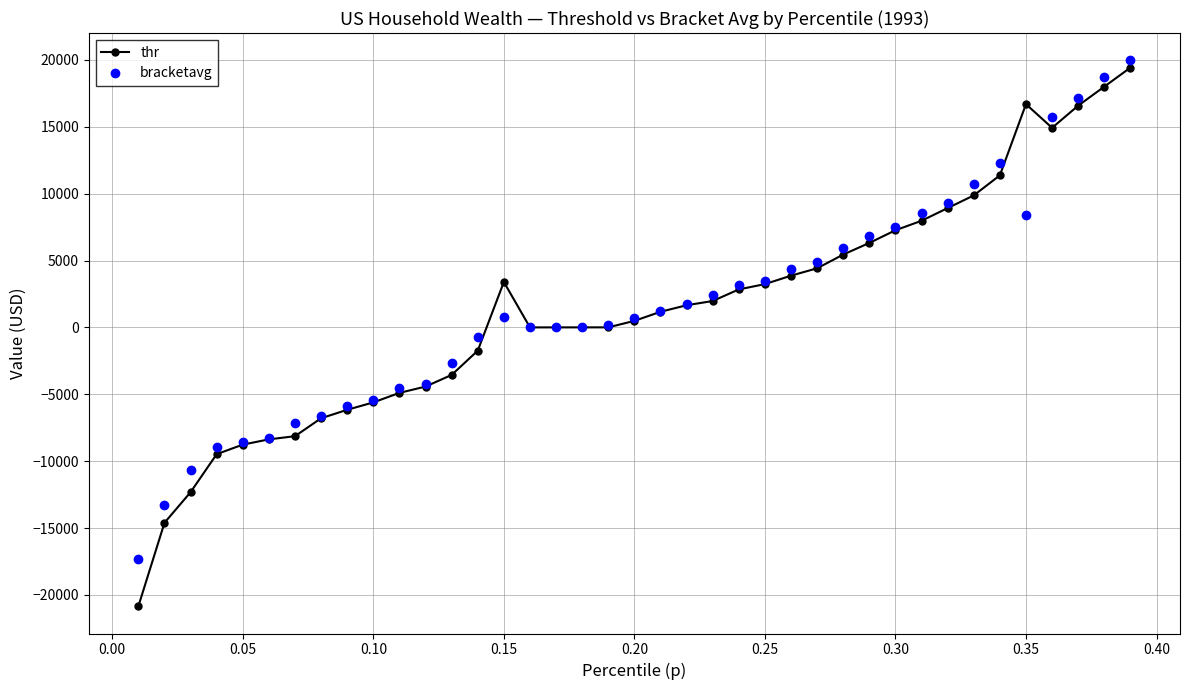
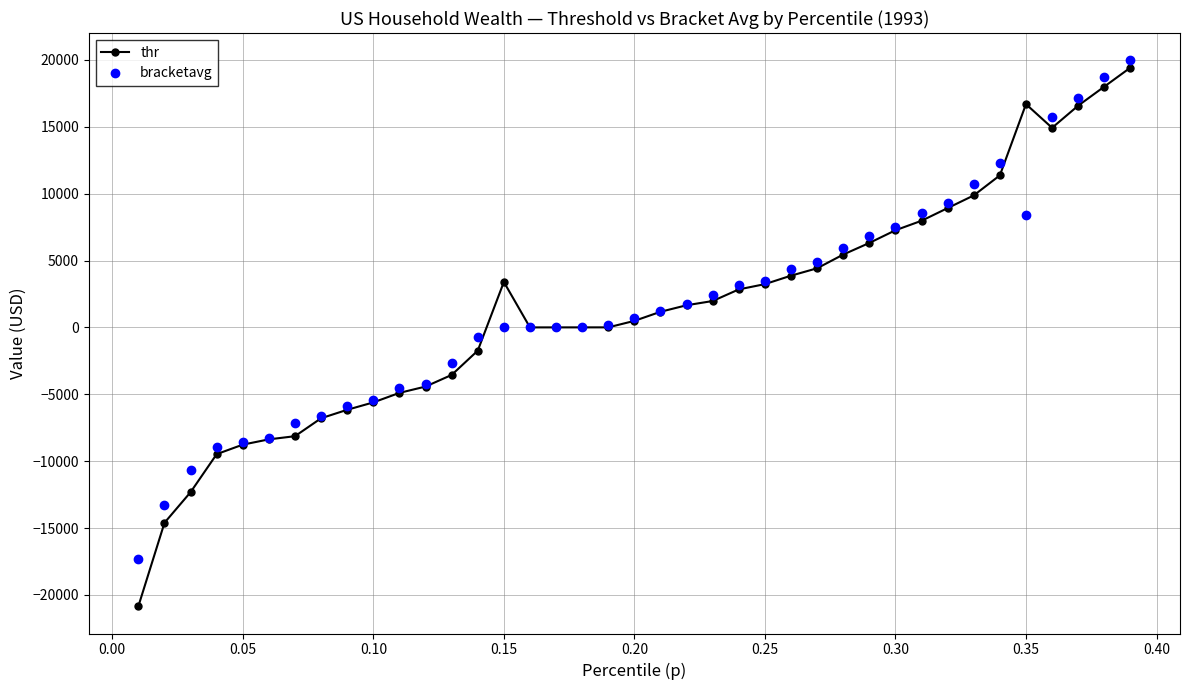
  {
    "thr": {
      "0.15": 3400,
      "0.20": 500,
      "0.25": 3200,
      "0.30": 7300,
      "0.35": 16700
    },
    "bracketavg": {
-     "0.15": 800,
+     "0.15": 0,
      "0.20": 700,
      "0.25": 3500,
      "0.30": 7500,
      "0.35": 8400
    }
  }
